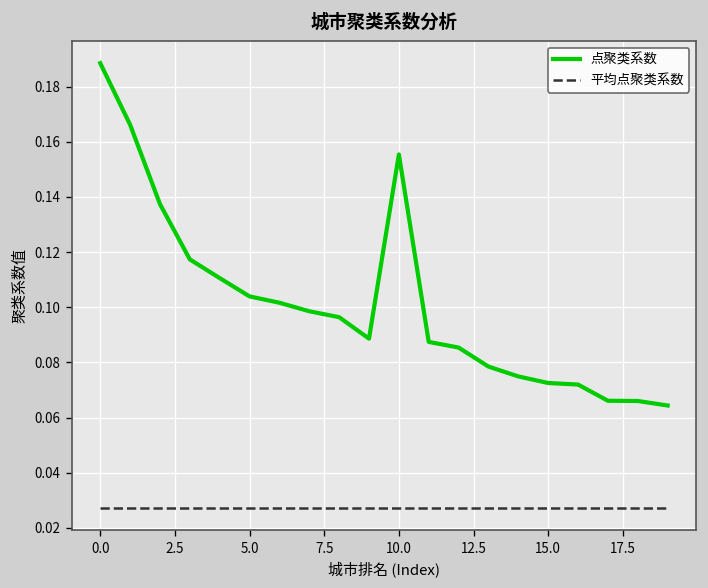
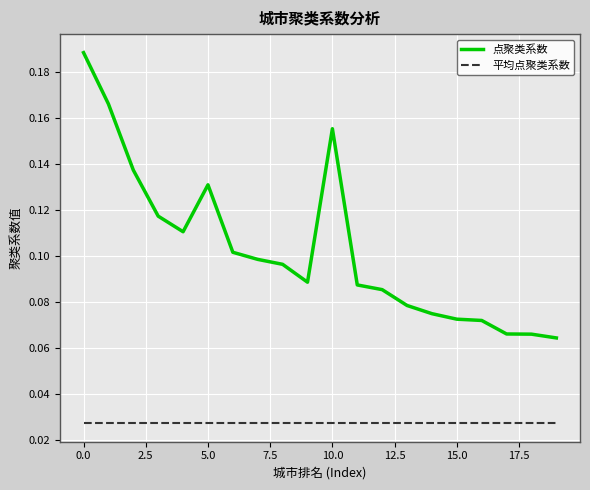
  {
    "点聚类系数": {
      "0.0": 0.188,
-     "5.0": 0.104,
+     "5.0": 0.131,
      "10.0": 0.155,
      "15.0": 0.073
    },
    "平均点聚类系数": {
      "0.0": 0.027,
      "5.0": 0.027,
      "10.0": 0.027,
      "15.0": 0.027
    }
  }
